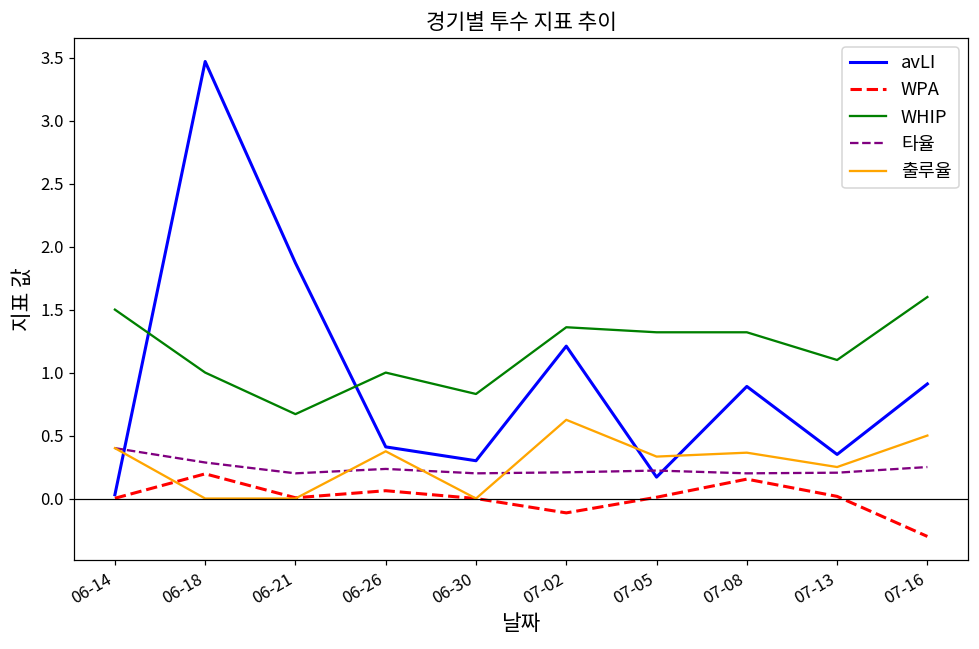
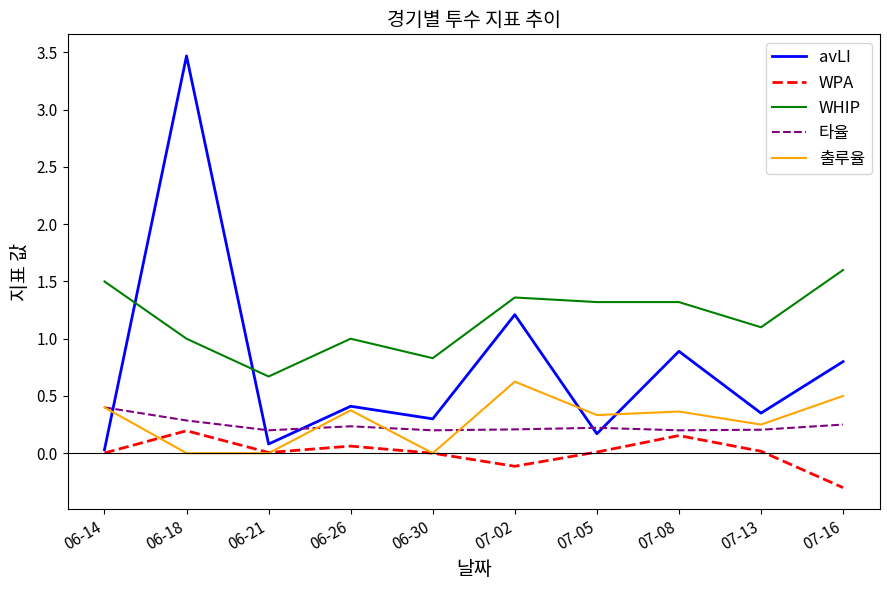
  {
    "avLI": {
      "06-14": 0.03,
      "06-18": 3.47,
-     "06-21": 1.87,
+     "06-21": 0.08,
      "06-26": 0.41,
      "06-30": 0.30,
      "07-02": 1.21,
      "07-05": 0.17,
      "07-08": 0.89,
      "07-13": 0.35,
-     "07-16": 0.91
+     "07-16": 0.80
    },
    "WPA": {
      "06-14": 0.00,
      "06-18": 0.20,
      "06-26": 0.06,
      "07-02": -0.11,
      "07-05": 0.01,
      "07-08": 0.15,
      "07-13": 0.02,
      "07-16": -0.30
    },
    "WHIP": {
      "06-14": 1.50,
      "06-18": 1.00,
      "06-21": 0.67,
      "06-26": 1.00,
      "06-30": 0.83,
      "07-02": 1.36,
      "07-05": 1.32,
      "07-08": 1.32,
      "07-13": 1.10,
      "07-16": 1.60
    },
    "타율": {
      "06-18": 0.29,
      "06-21": 0.20,
      "06-26": 0.24,
      "06-30": 0.20,
      "07-02": 0.21,
      "07-05": 0.22,
      "07-08": 0.20,
      "07-13": 0.21,
      "07-16": 0.25
    },
    "출루율": {
      "06-18": 0.00,
      "06-26": 0.38,
      "07-02": 0.63,
      "07-05": 0.33,
      "07-08": 0.36,
      "07-13": 0.25,
      "07-16": 0.50
    }
  }
